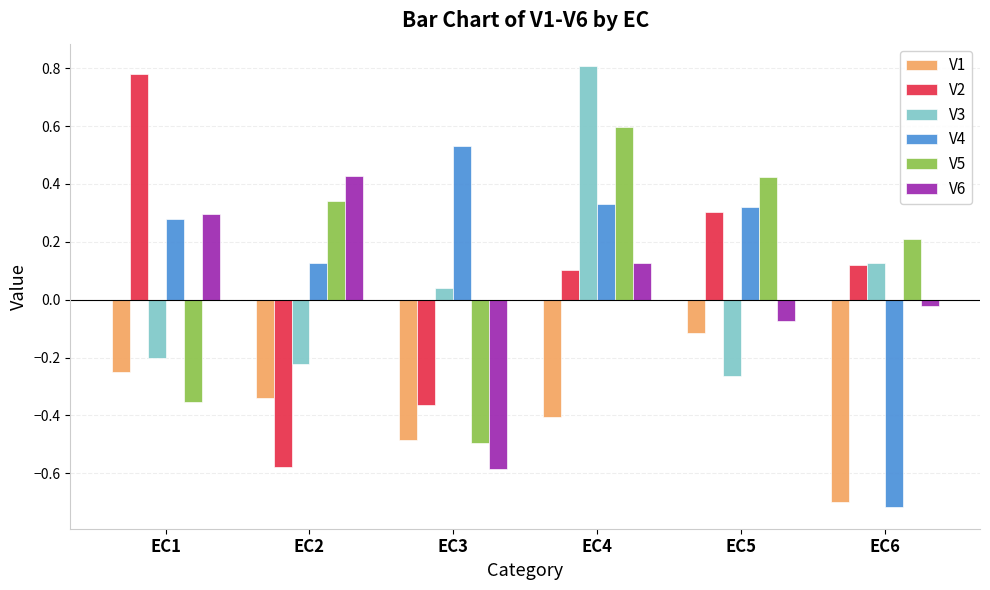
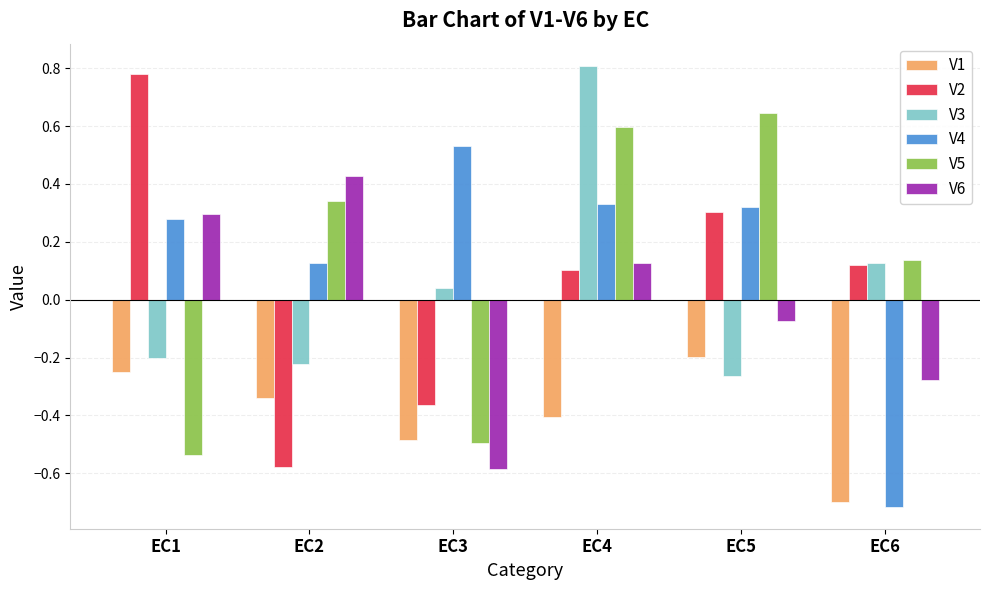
  {
    "V1": {
      "EC1": -0.25,
      "EC2": -0.34,
      "EC3": -0.48,
      "EC4": -0.41,
-     "EC5": -0.12,
+     "EC5": -0.20,
      "EC6": -0.70
    },
    "V2": {
      "EC1": 0.78,
      "EC2": -0.58,
      "EC3": -0.37,
      "EC4": 0.10,
      "EC5": 0.30,
      "EC6": 0.12
    },
    "V3": {
      "EC1": -0.20,
      "EC2": -0.22,
      "EC3": 0.04,
      "EC4": 0.81,
      "EC5": -0.26,
      "EC6": 0.13
    },
    "V4": {
      "EC1": 0.28,
      "EC2": 0.13,
      "EC3": 0.53,
      "EC4": 0.33,
      "EC5": 0.32,
      "EC6": -0.72
    },
    "V5": {
-     "EC1": -0.35,
+     "EC1": -0.54,
      "EC2": 0.34,
      "EC3": -0.50,
      "EC4": 0.60,
-     "EC5": 0.42,
-     "EC6": 0.21
+     "EC5": 0.65,
+     "EC6": 0.14
    },
    "V6": {
      "EC1": 0.30,
      "EC2": 0.43,
      "EC3": -0.59,
      "EC4": 0.13,
      "EC5": -0.07,
-     "EC6": -0.02
+     "EC6": -0.28
    }
  }
